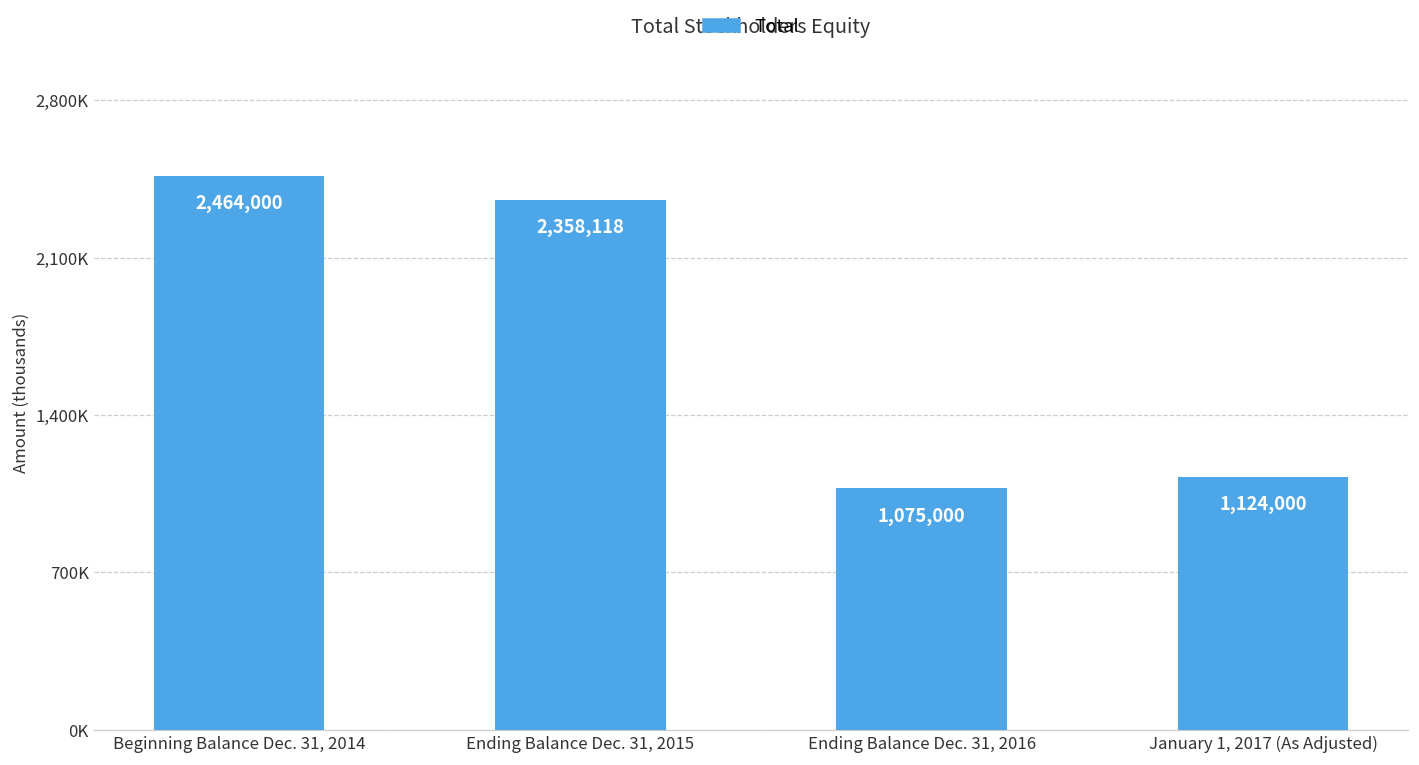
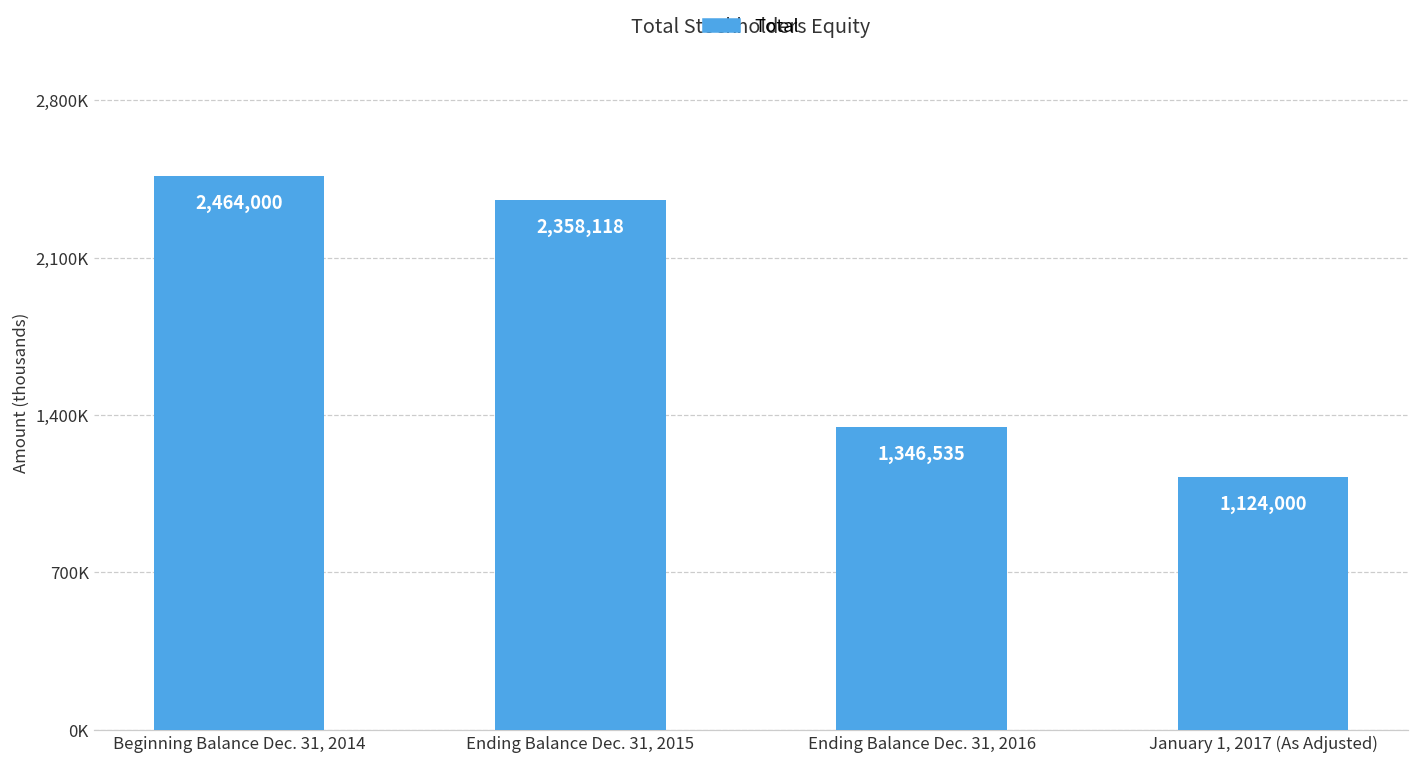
  {
    "Beginning Balance Dec. 31, 2014": "2,464,000",
    "Ending Balance Dec. 31, 2015": "2,358,118",
-   "Ending Balance Dec. 31, 2016": "1,075,000",
+   "Ending Balance Dec. 31, 2016": "1,346,535",
    "January 1, 2017 (As Adjusted)": "1,124,000"
  }
